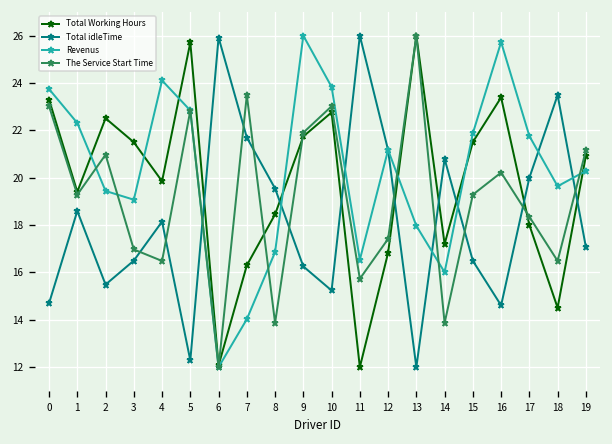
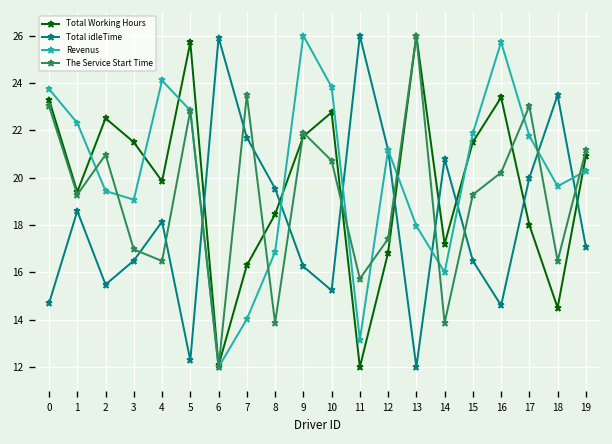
  {
    "Total Working Hours": {
      "0": 23.3,
      "2": 22.5,
      "3": 21.5,
      "4": 19.9,
      "5": 25.7,
      "7": 16.3,
      "8": 18.5,
      "9": 21.7,
      "10": 22.8,
      "11": 12.0,
      "12": 16.8,
      "14": 17.2,
      "15": 21.5,
      "16": 23.4,
      "17": 18.0,
      "18": 14.5,
      "19": 20.9
    },
    "Total idleTime": {
      "0": 14.7,
      "1": 18.6,
      "2": 15.5,
      "3": 16.5,
      "4": 18.1,
      "5": 12.3,
      "6": 25.9,
      "7": 21.7,
      "8": 19.5,
      "9": 16.3,
      "10": 15.2,
      "11": 26.0,
      "13": 12.0,
      "14": 20.8,
      "15": 16.5,
      "16": 14.6,
      "17": 20.0,
      "18": 23.5,
      "19": 17.1
    },
    "Revenus": {
      "0": 23.7,
      "1": 22.3,
      "2": 19.4,
      "3": 19.1,
      "4": 24.1,
      "7": 14.0,
      "8": 16.9,
      "9": 26.0,
      "10": 23.8,
-     "11": 16.5,
+     "11": 13.2,
      "13": 18.0,
      "14": 16.0,
      "15": 21.9,
      "16": 25.7,
      "17": 21.8,
      "18": 19.6,
      "19": 20.3
    },
    "The Service Start Time": {
      "0": 23.0,
      "2": 21.0,
      "3": 17.0,
      "4": 16.5,
      "7": 23.5,
      "8": 13.9,
      "9": 21.9,
-     "10": 23.0,
+     "10": 20.7,
      "11": 15.7,
      "12": 17.4,
      "14": 13.9,
      "15": 19.3,
      "16": 20.2,
-     "17": 18.4,
+     "17": 23.0,
      "18": 16.5,
      "19": 21.2
    }
  }
